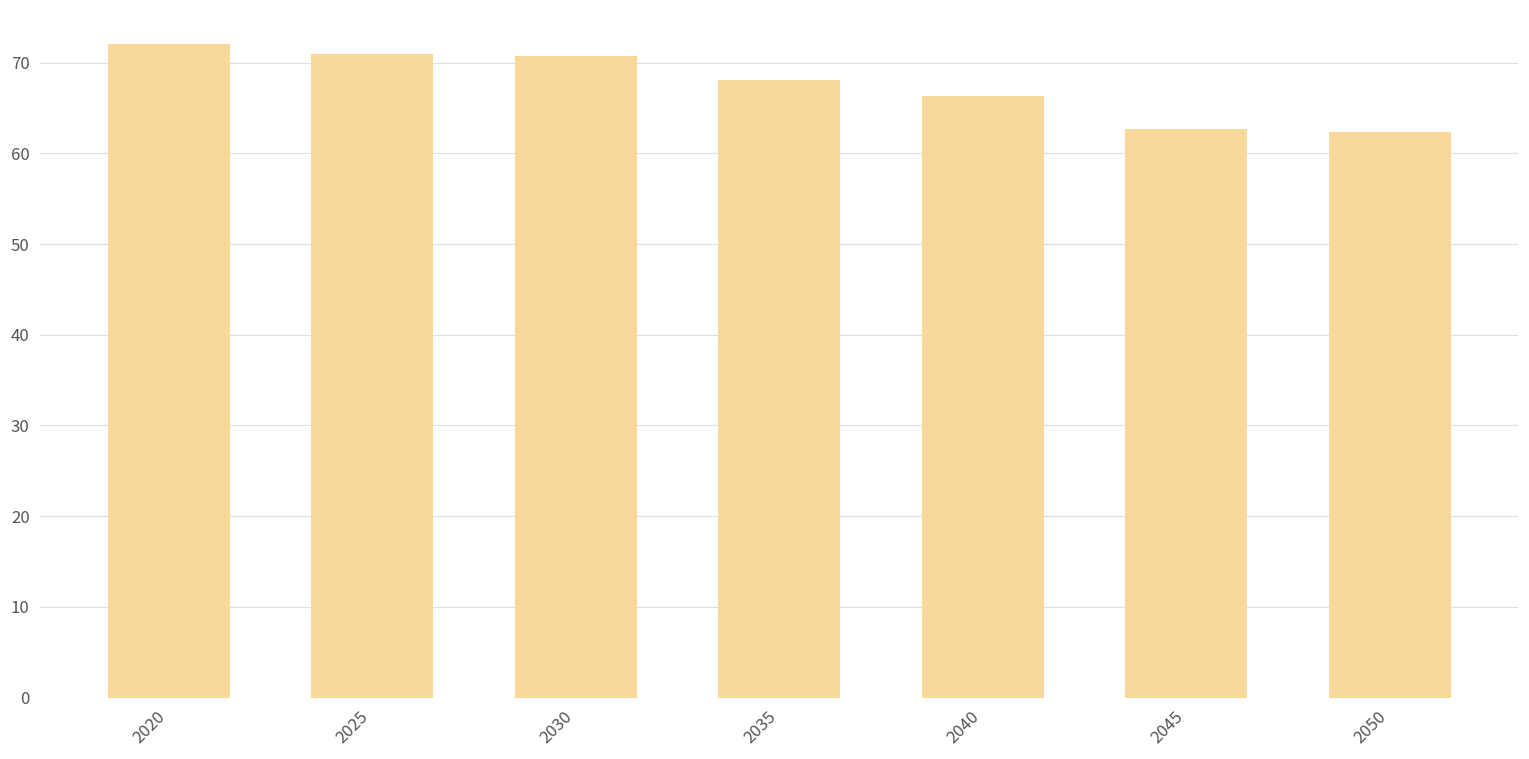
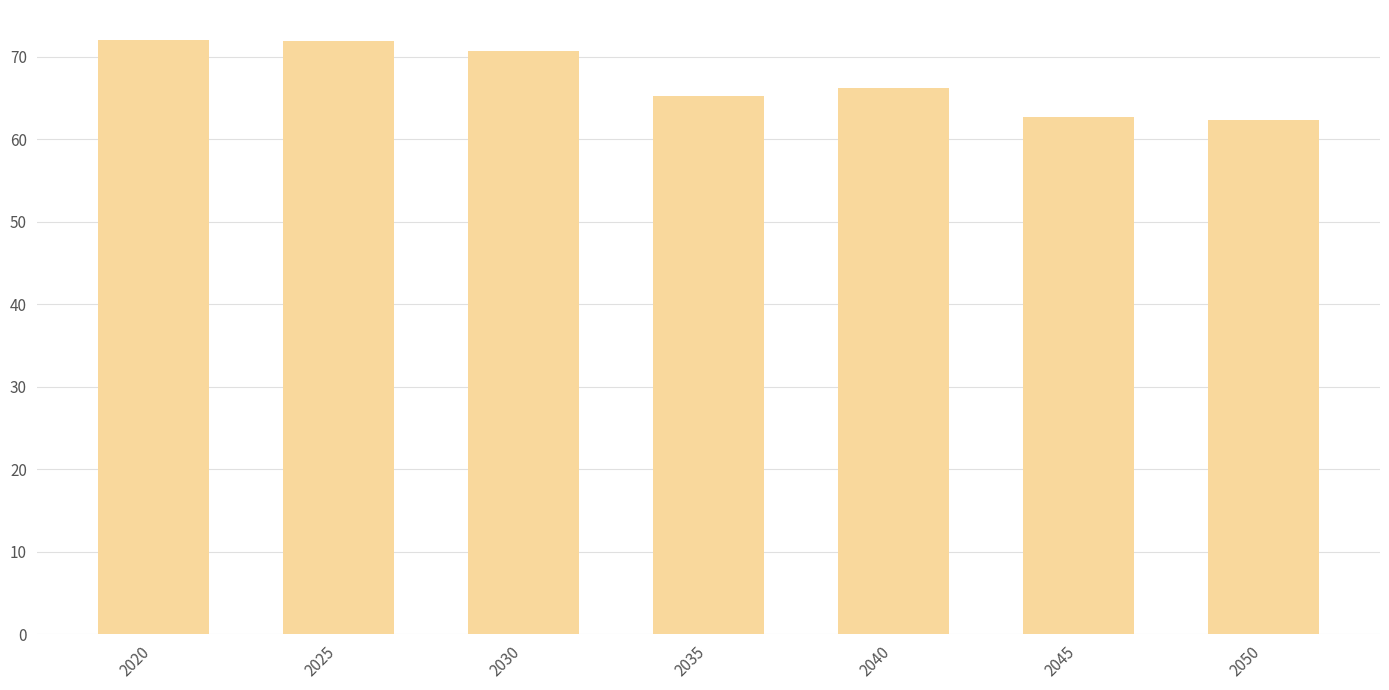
  {
    "2020": 72,
-   "2025": 71,
+   "2025": 72,
    "2030": 71,
-   "2035": 68,
+   "2035": 65,
    "2040": 66,
    "2045": 63,
    "2050": 62
  }
